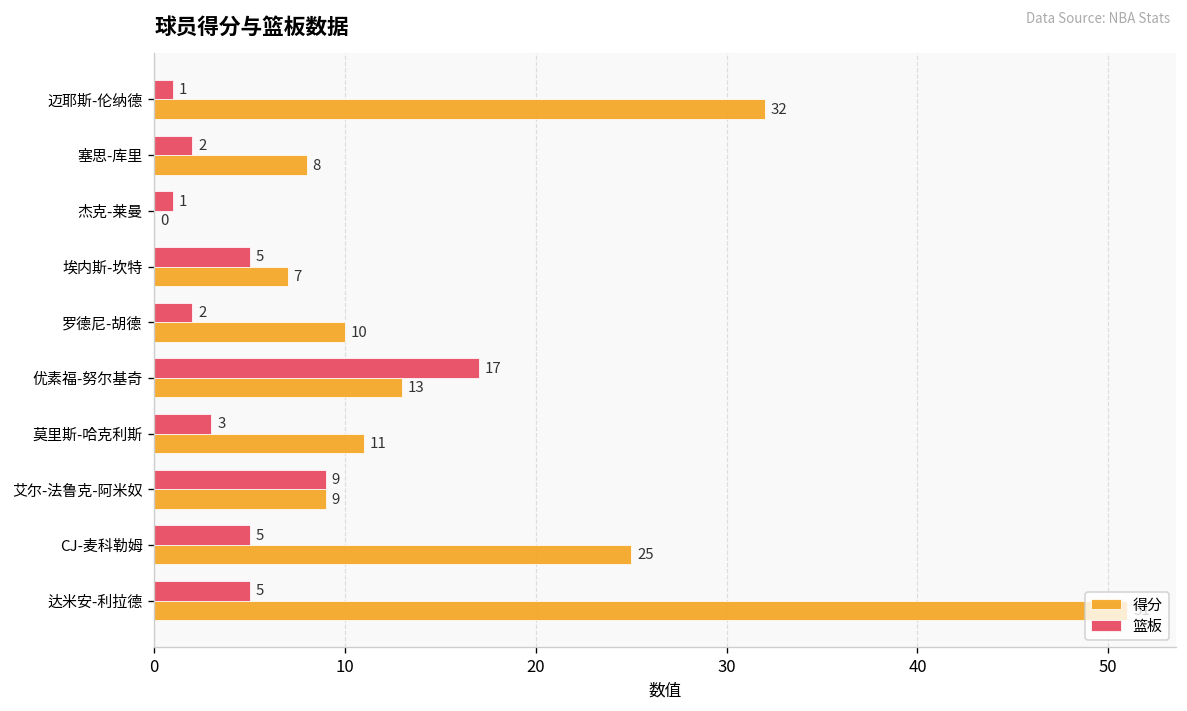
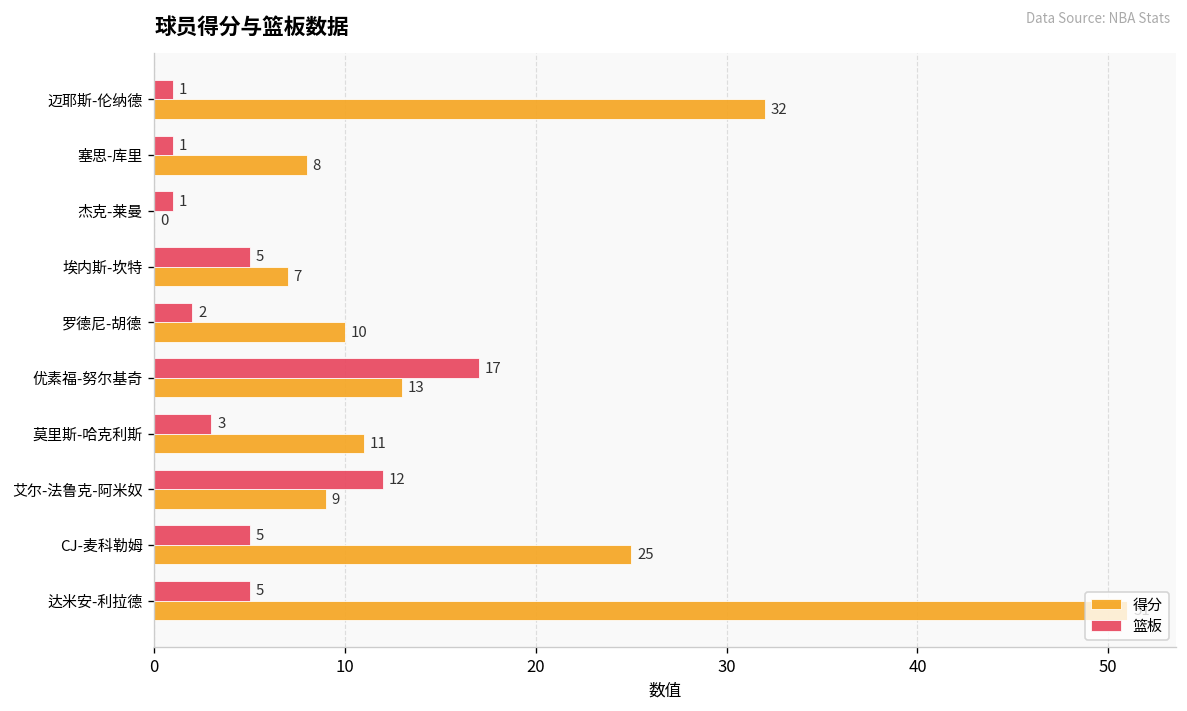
  {
    "得分": {
      "迈耶斯-伦纳德": 32,
      "塞思-库里": 8,
      "杰克-莱曼": 0,
      "埃内斯-坎特": 7,
      "罗德尼-胡德": 10,
      "优素福-努尔基奇": 13,
      "莫里斯-哈克利斯": 11,
      "艾尔-法鲁克-阿米奴": 9,
      "CJ-麦科勒姆": 25
    },
    "篮板": {
      "迈耶斯-伦纳德": 1,
-     "塞思-库里": 2,
+     "塞思-库里": 1,
      "杰克-莱曼": 1,
      "埃内斯-坎特": 5,
      "罗德尼-胡德": 2,
      "优素福-努尔基奇": 17,
      "莫里斯-哈克利斯": 3,
-     "艾尔-法鲁克-阿米奴": 9,
+     "艾尔-法鲁克-阿米奴": 12,
      "CJ-麦科勒姆": 5,
      "达米安-利拉德": 5
    }
  }
